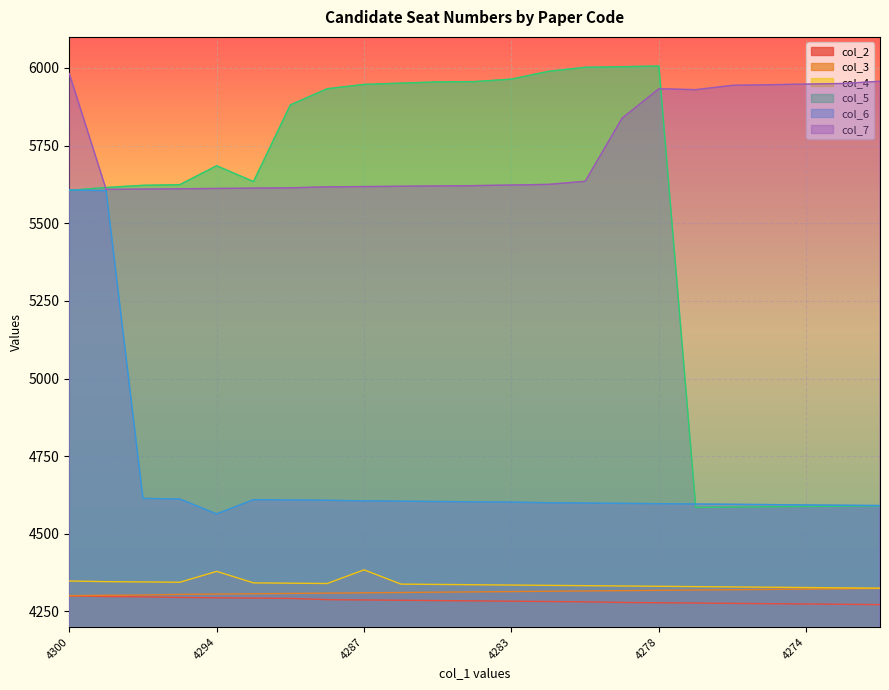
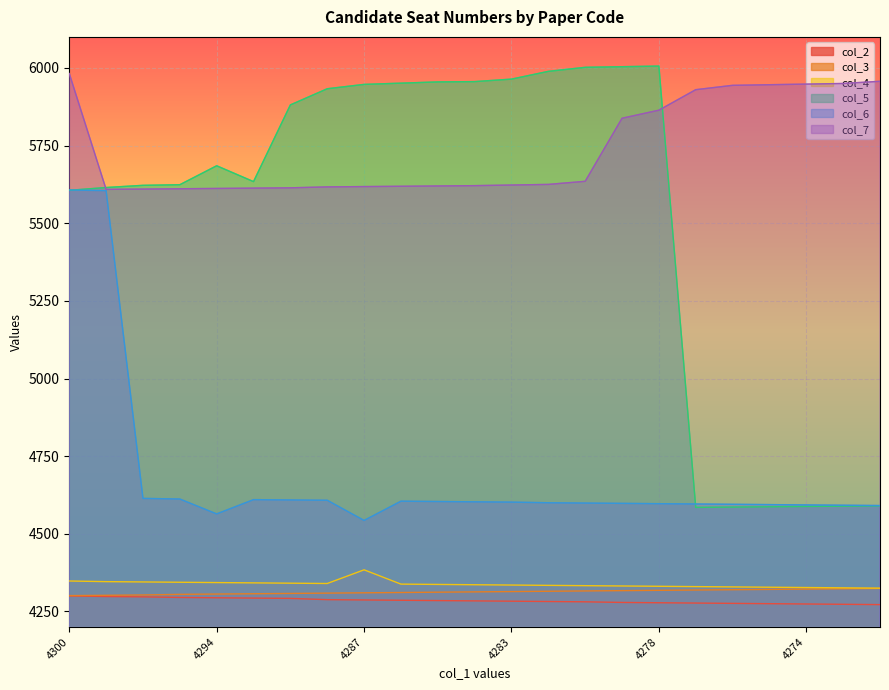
  {
    "col_4": {
      "4300": 4350,
-     "4294": 4380,
+     "4294": 4340,
      "4287": 4380,
      "4283": 4340,
      "4278": 4330
    },
    "col_5": {
      "4294": 5690,
      "4287": 5950,
      "4283": 5960,
      "4278": 6010
    },
    "col_6": {
      "4294": 4560,
-     "4287": 4610,
+     "4287": 4540,
      "4283": 4600,
      "4278": 4600
    },
    "col_7": {
      "4300": 5980,
      "4294": 5610,
      "4287": 5620,
      "4283": 5620,
-     "4278": 5930
+     "4278": 5860
    }
  }
